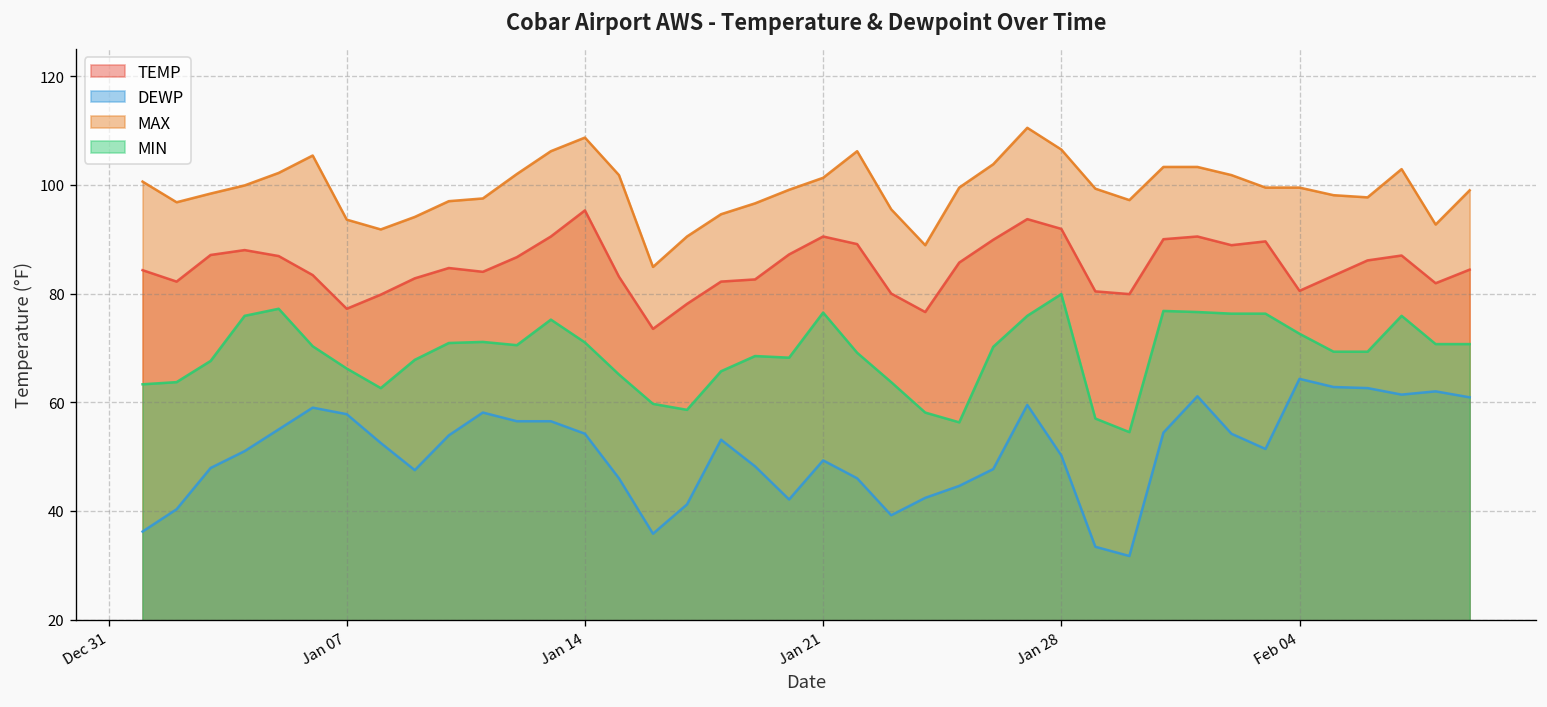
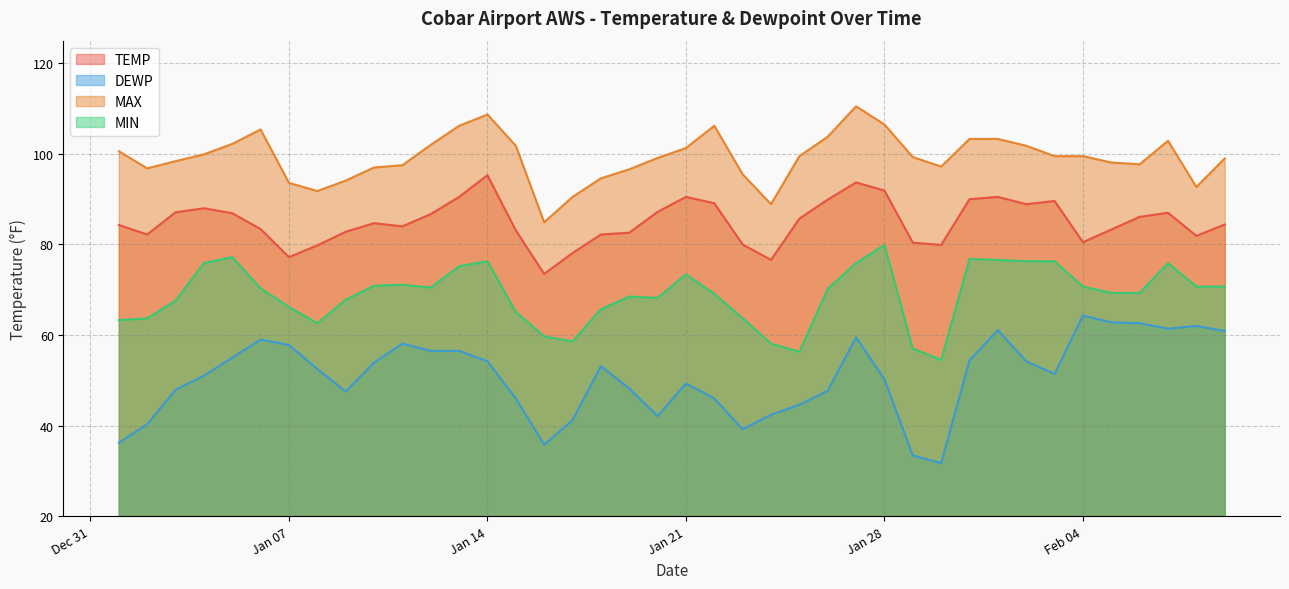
  {
    "DEWP": {
      "Jan 07": 58,
      "Jan 14": 54,
      "Jan 21": 49,
      "Jan 28": 50,
      "Feb 04": 64
    },
    "MIN": {
      "Jan 07": 66,
-     "Jan 14": 71,
-     "Jan 21": 77,
+     "Jan 14": 76,
+     "Jan 21": 73,
      "Jan 28": 80,
-     "Feb 04": 73
+     "Feb 04": 71
    }
  }
